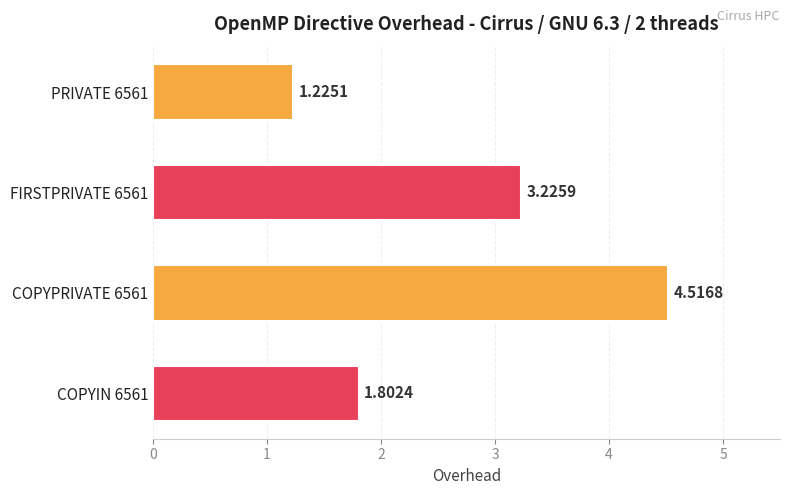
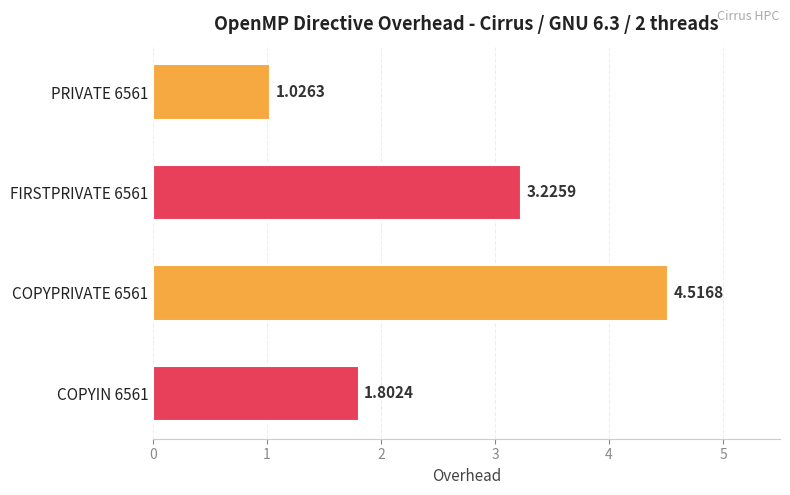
  {
-   "PRIVATE 6561": 1.2251,
+   "PRIVATE 6561": 1.0263,
    "FIRSTPRIVATE 6561": 3.2259,
    "COPYPRIVATE 6561": 4.5168,
    "COPYIN 6561": 1.8024
  }
